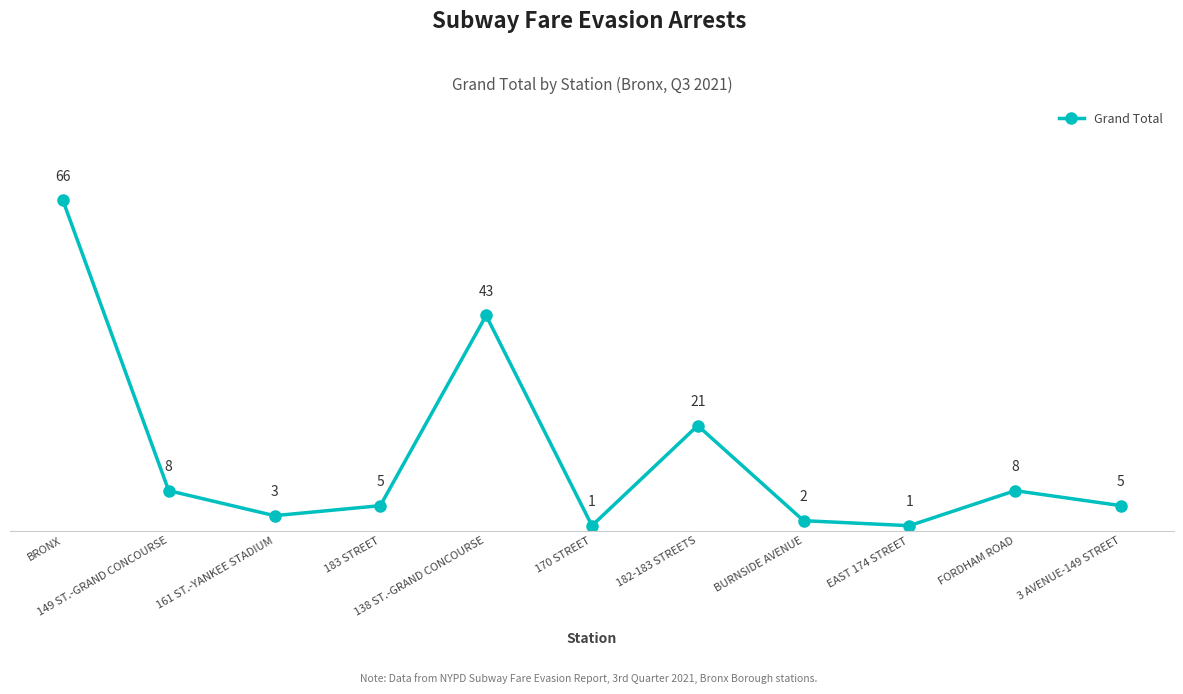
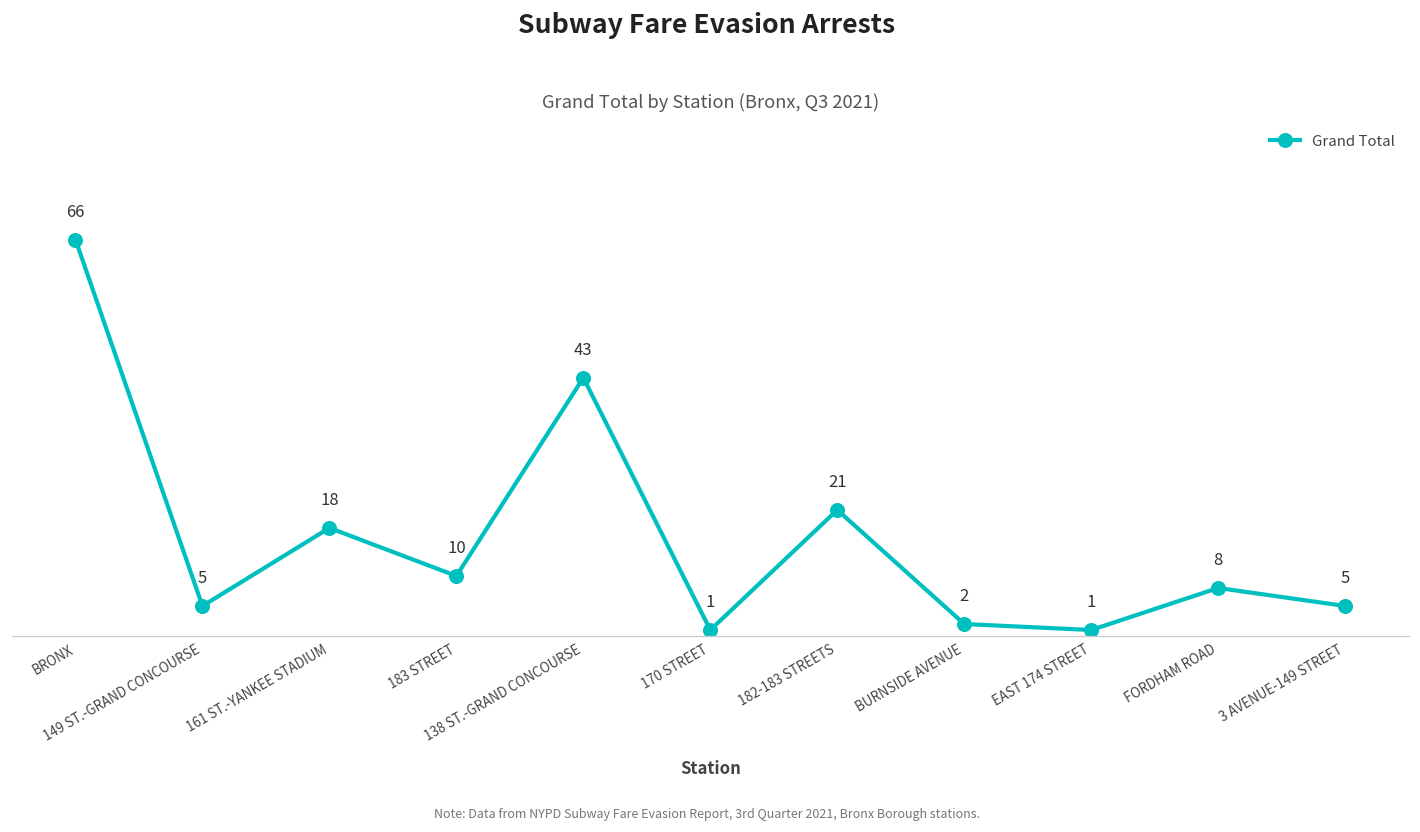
  {
    "BRONX": 66,
-   "149 ST.-GRAND CONCOURSE": 8,
-   "161 ST.-YANKEE STADIUM": 3,
-   "183 STREET": 5,
+   "149 ST.-GRAND CONCOURSE": 5,
+   "161 ST.-YANKEE STADIUM": 18,
+   "183 STREET": 10,
    "138 ST.-GRAND CONCOURSE": 43,
    "170 STREET": 1,
    "182-183 STREETS": 21,
    "BURNSIDE AVENUE": 2,
    "EAST 174 STREET": 1,
    "FORDHAM ROAD": 8,
    "3 AVENUE-149 STREET": 5
  }
